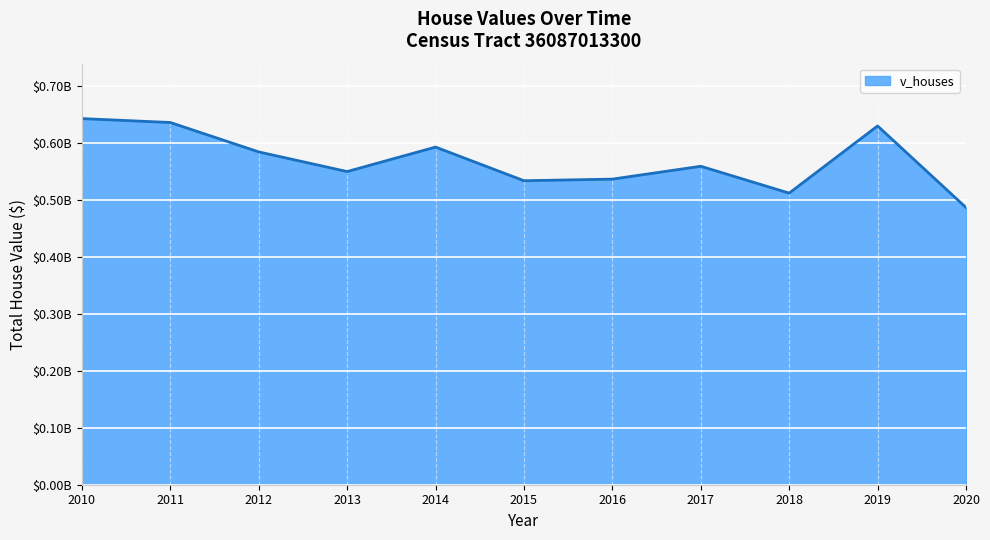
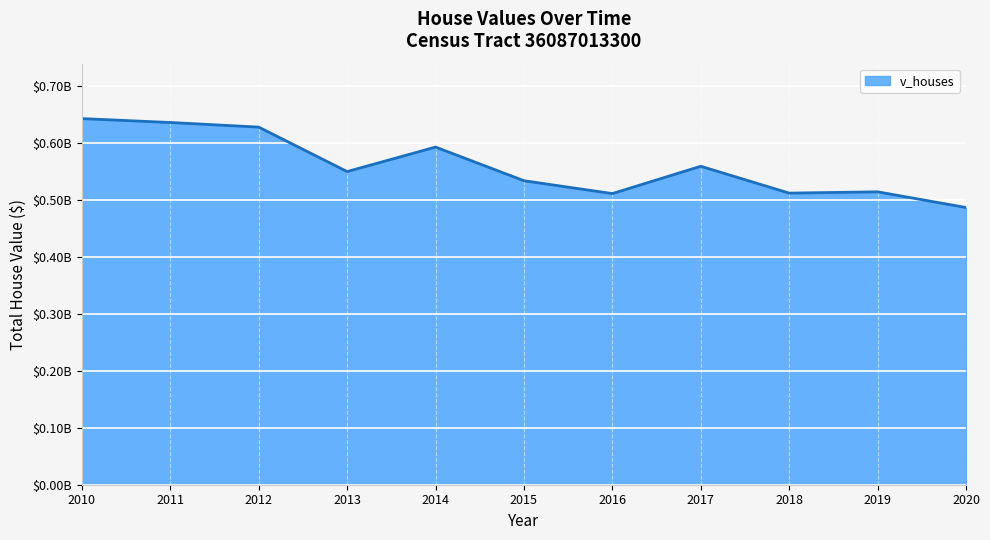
  {
    "2010": "$640000000",
    "2011": "$640000000",
-   "2012": "$580000000",
+   "2012": "$630000000",
    "2013": "$550000000",
    "2014": "$590000000",
    "2015": "$530000000",
-   "2016": "$540000000",
+   "2016": "$510000000",
    "2017": "$560000000",
    "2018": "$510000000",
-   "2019": "$630000000",
+   "2019": "$510000000",
    "2020": "$490000000"
  }
